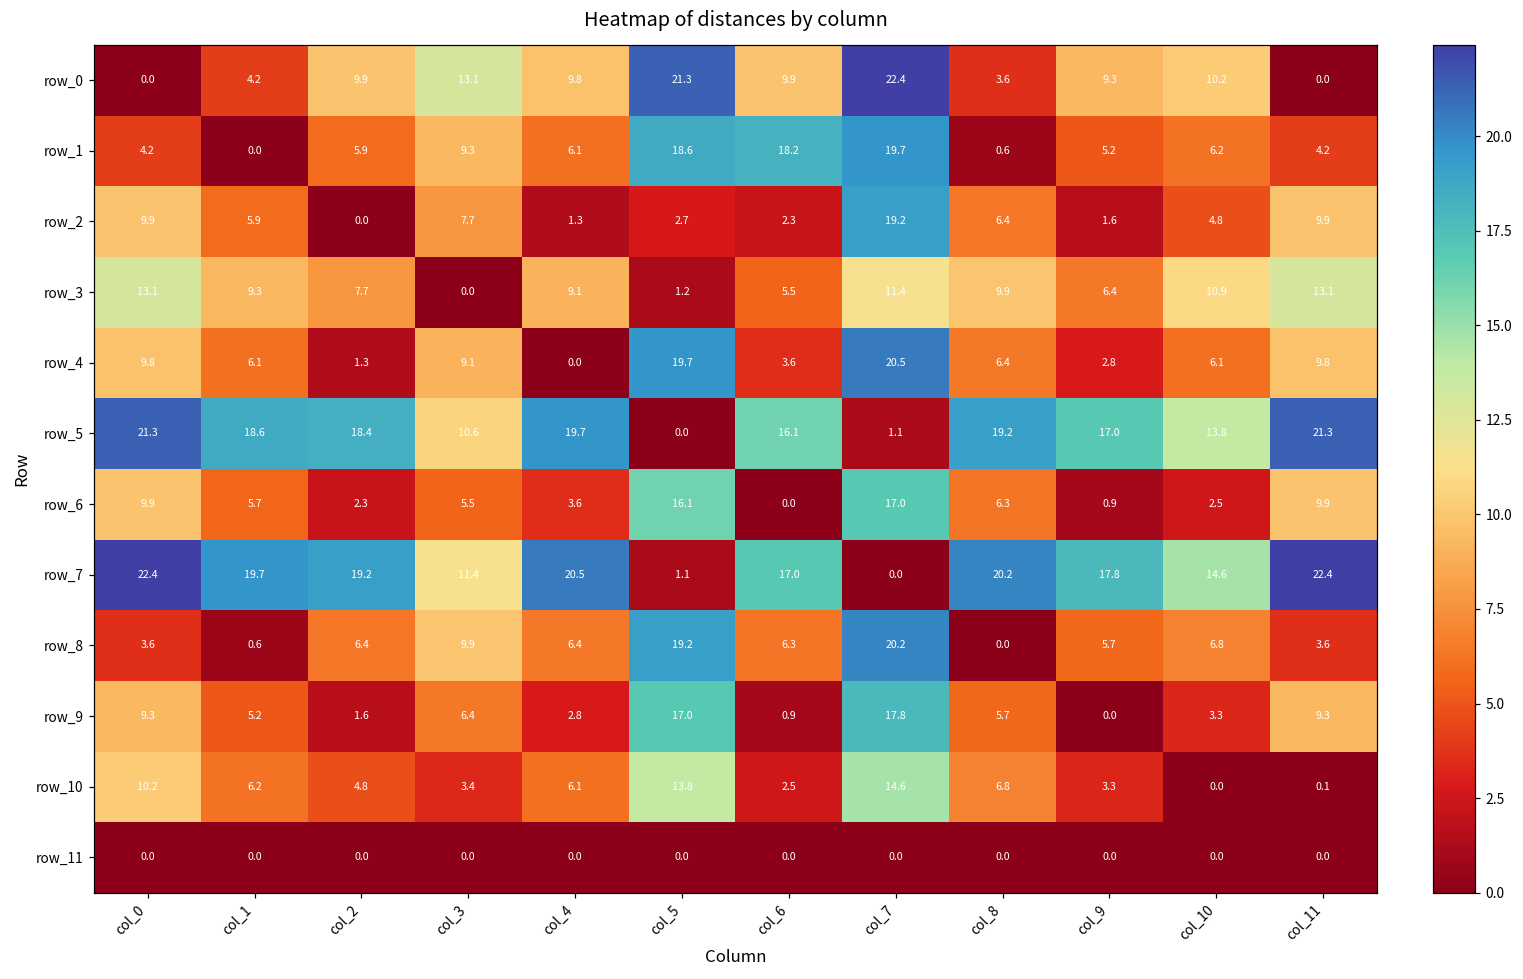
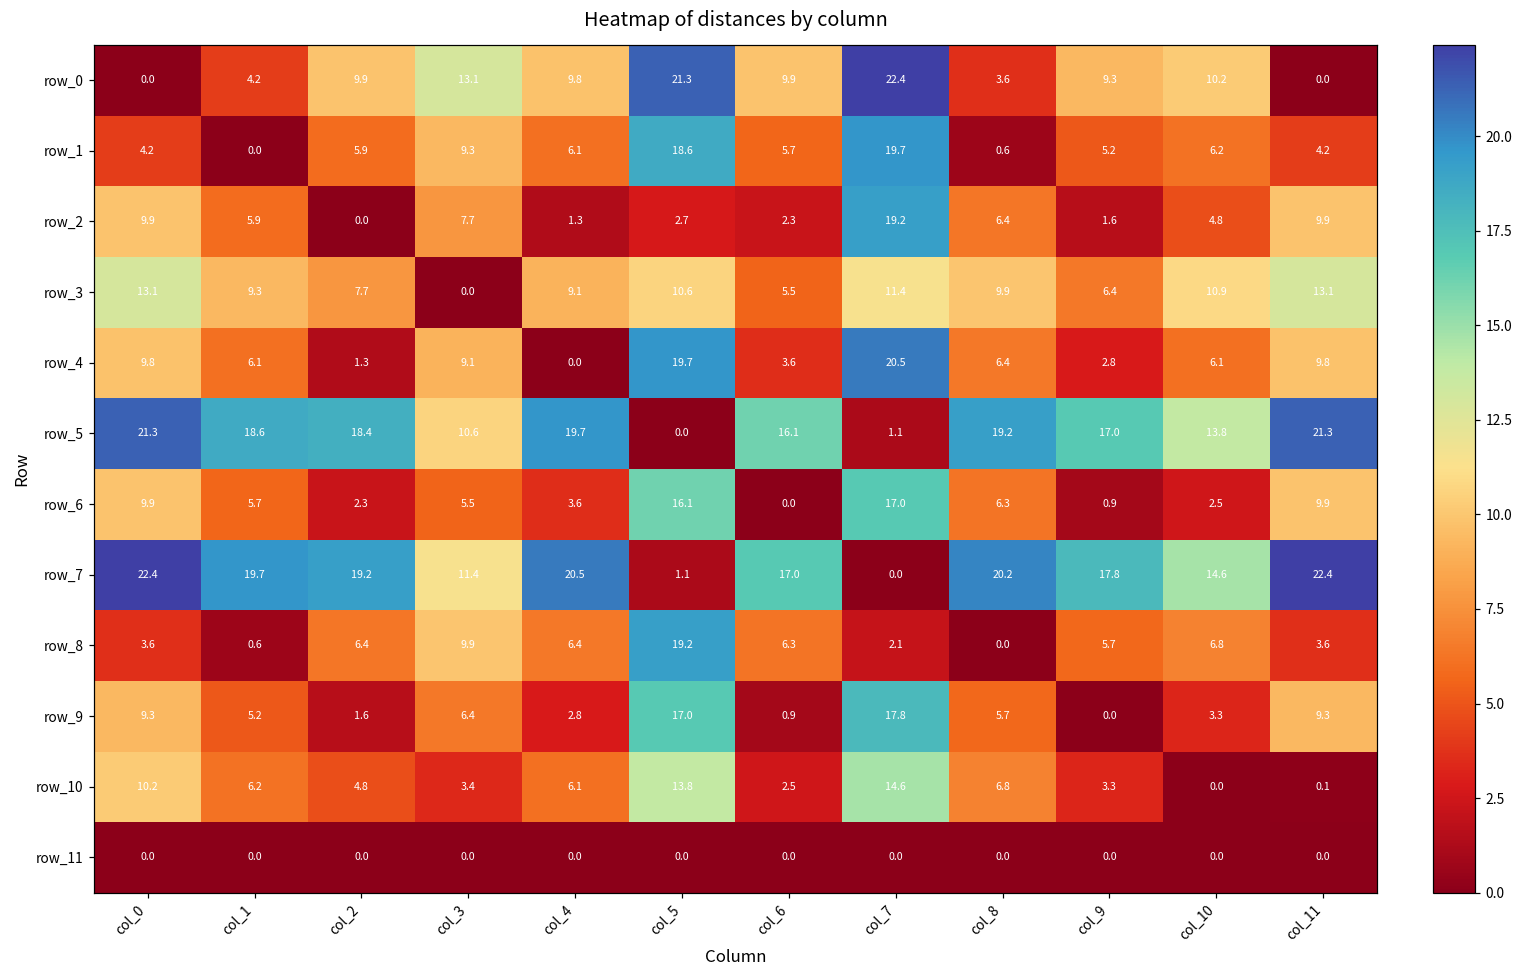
  {
    "row_0": {
      "col_0": 0.0,
      "col_1": 4.2,
      "col_2": 9.9,
      "col_3": 13.1,
      "col_4": 9.8,
      "col_5": 21.3,
      "col_6": 9.9,
      "col_7": 22.4,
      "col_8": 3.6,
      "col_9": 9.3,
      "col_10": 10.2,
      "col_11": 0.0
    },
    "row_1": {
      "col_0": 4.2,
      "col_1": 0.0,
      "col_2": 5.9,
      "col_3": 9.3,
      "col_4": 6.1,
      "col_5": 18.6,
-     "col_6": 18.2,
+     "col_6": 5.7,
      "col_7": 19.7,
      "col_8": 0.6,
      "col_9": 5.2,
      "col_10": 6.2,
      "col_11": 4.2
    },
    "row_2": {
      "col_0": 9.9,
      "col_1": 5.9,
      "col_2": 0.0,
      "col_3": 7.7,
      "col_4": 1.3,
      "col_5": 2.7,
      "col_6": 2.3,
      "col_7": 19.2,
      "col_8": 6.4,
      "col_9": 1.6,
      "col_10": 4.8,
      "col_11": 9.9
    },
    "row_3": {
      "col_0": 13.1,
      "col_1": 9.3,
      "col_2": 7.7,
      "col_3": 0.0,
      "col_4": 9.1,
-     "col_5": 1.2,
+     "col_5": 10.6,
      "col_6": 5.5,
      "col_7": 11.4,
      "col_8": 9.9,
      "col_9": 6.4,
      "col_10": 10.9,
      "col_11": 13.1
    },
    "row_4": {
      "col_0": 9.8,
      "col_1": 6.1,
      "col_2": 1.3,
      "col_3": 9.1,
      "col_4": 0.0,
      "col_5": 19.7,
      "col_6": 3.6,
      "col_7": 20.5,
      "col_8": 6.4,
      "col_9": 2.8,
      "col_10": 6.1,
      "col_11": 9.8
    },
    "row_5": {
      "col_0": 21.3,
      "col_1": 18.6,
      "col_2": 18.4,
      "col_3": 10.6,
      "col_4": 19.7,
      "col_5": 0.0,
      "col_6": 16.1,
      "col_7": 1.1,
      "col_8": 19.2,
      "col_9": 17.0,
      "col_10": 13.8,
      "col_11": 21.3
    },
    "row_6": {
      "col_0": 9.9,
      "col_1": 5.7,
      "col_2": 2.3,
      "col_3": 5.5,
      "col_4": 3.6,
      "col_5": 16.1,
      "col_6": 0.0,
      "col_7": 17.0,
      "col_8": 6.3,
      "col_9": 0.9,
      "col_10": 2.5,
      "col_11": 9.9
    },
    "row_7": {
      "col_0": 22.4,
      "col_1": 19.7,
      "col_2": 19.2,
      "col_3": 11.4,
      "col_4": 20.5,
      "col_5": 1.1,
      "col_6": 17.0,
      "col_7": 0.0,
      "col_8": 20.2,
      "col_9": 17.8,
      "col_10": 14.6,
      "col_11": 22.4
    },
    "row_8": {
      "col_0": 3.6,
      "col_1": 0.6,
      "col_2": 6.4,
      "col_3": 9.9,
      "col_4": 6.4,
      "col_5": 19.2,
      "col_6": 6.3,
-     "col_7": 20.2,
+     "col_7": 2.1,
      "col_8": 0.0,
      "col_9": 5.7,
      "col_10": 6.8,
      "col_11": 3.6
    },
    "row_9": {
      "col_0": 9.3,
      "col_1": 5.2,
      "col_2": 1.6,
      "col_3": 6.4,
      "col_4": 2.8,
      "col_5": 17.0,
      "col_6": 0.9,
      "col_7": 17.8,
      "col_8": 5.7,
      "col_9": 0.0,
      "col_10": 3.3,
      "col_11": 9.3
    },
    "row_10": {
      "col_0": 10.2,
      "col_1": 6.2,
      "col_2": 4.8,
      "col_3": 3.4,
      "col_4": 6.1,
      "col_5": 13.8,
      "col_6": 2.5,
      "col_7": 14.6,
      "col_8": 6.8,
      "col_9": 3.3,
      "col_10": 0.0,
      "col_11": 0.1
    },
    "row_11": {
      "col_0": 0.0,
      "col_1": 0.0,
      "col_2": 0.0,
      "col_3": 0.0,
      "col_4": 0.0,
      "col_5": 0.0,
      "col_6": 0.0,
      "col_7": 0.0,
      "col_8": 0.0,
      "col_9": 0.0,
      "col_10": 0.0,
      "col_11": 0.0
    }
  }
